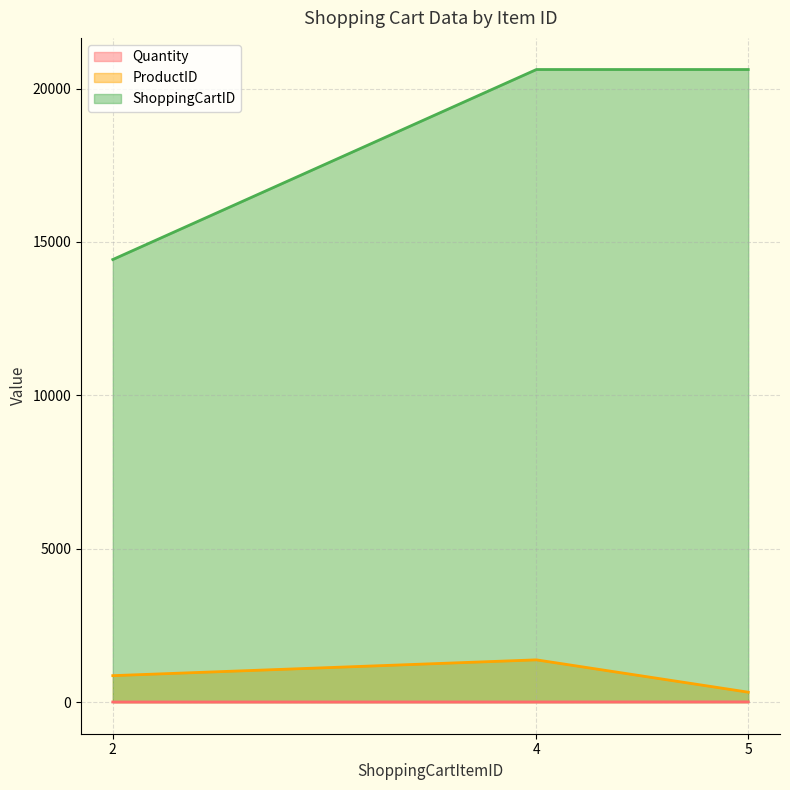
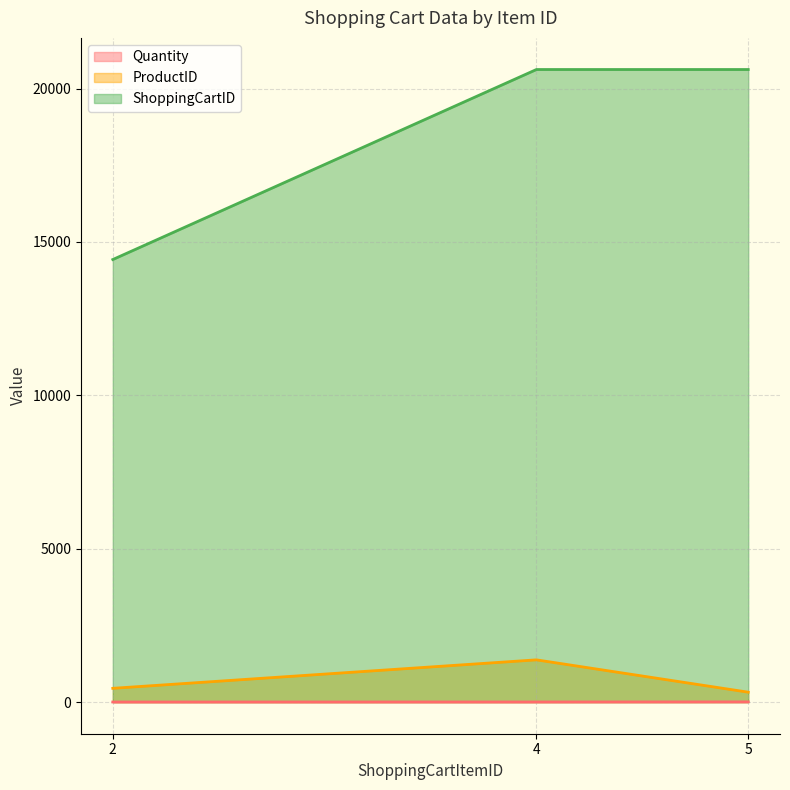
  {
    "Quantity": {
      "2": 0,
      "4": 0,
      "5": 0
    },
    "ProductID": {
-     "2": 900,
+     "2": 400,
      "4": 1400,
      "5": 300
    },
    "ShoppingCartID": {
      "2": 14400,
      "4": 20600,
      "5": 20600
    }
  }
